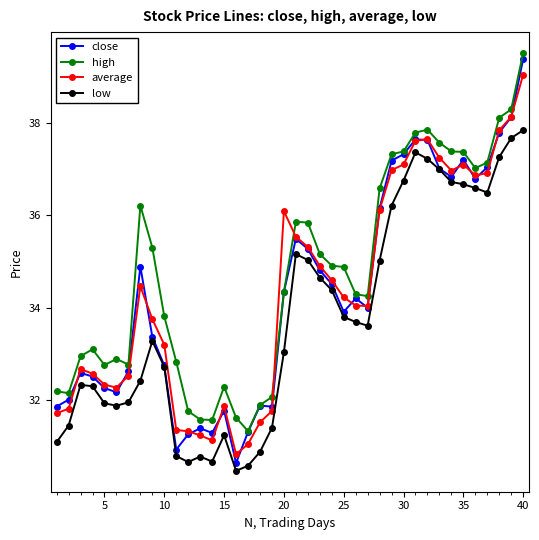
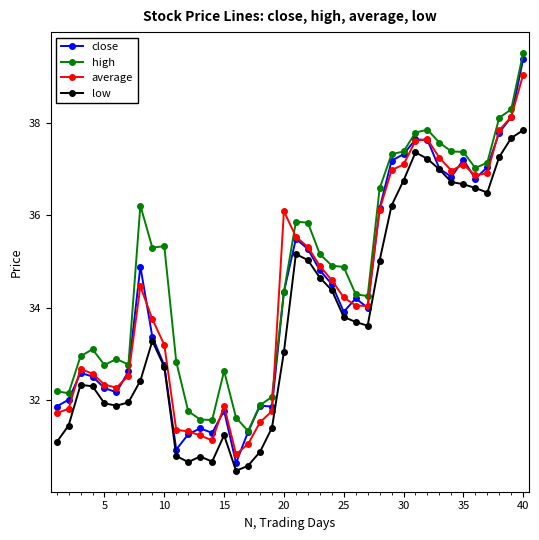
  {
    "close": {
      "5": 32.3,
      "15": 31.8,
      "25": 33.9,
      "30": 37.3,
      "35": 37.2,
      "40": 39.4
    },
    "high": {
      "5": 32.8,
-     "10": 33.8,
-     "15": 32.3,
+     "10": 35.3,
+     "15": 32.6,
      "25": 34.9,
      "30": 37.4,
      "35": 37.4,
      "40": 39.5
    },
    "average": {
      "5": 32.3,
      "10": 33.2,
      "15": 31.9,
      "20": 36.1,
      "25": 34.2,
      "30": 37.1,
      "35": 37.1,
      "40": 39.0
    },
    "low": {
      "5": 31.9,
      "15": 31.2,
      "20": 33.0,
      "25": 33.8,
      "30": 36.8,
      "35": 36.7,
      "40": 37.8
    }
  }
